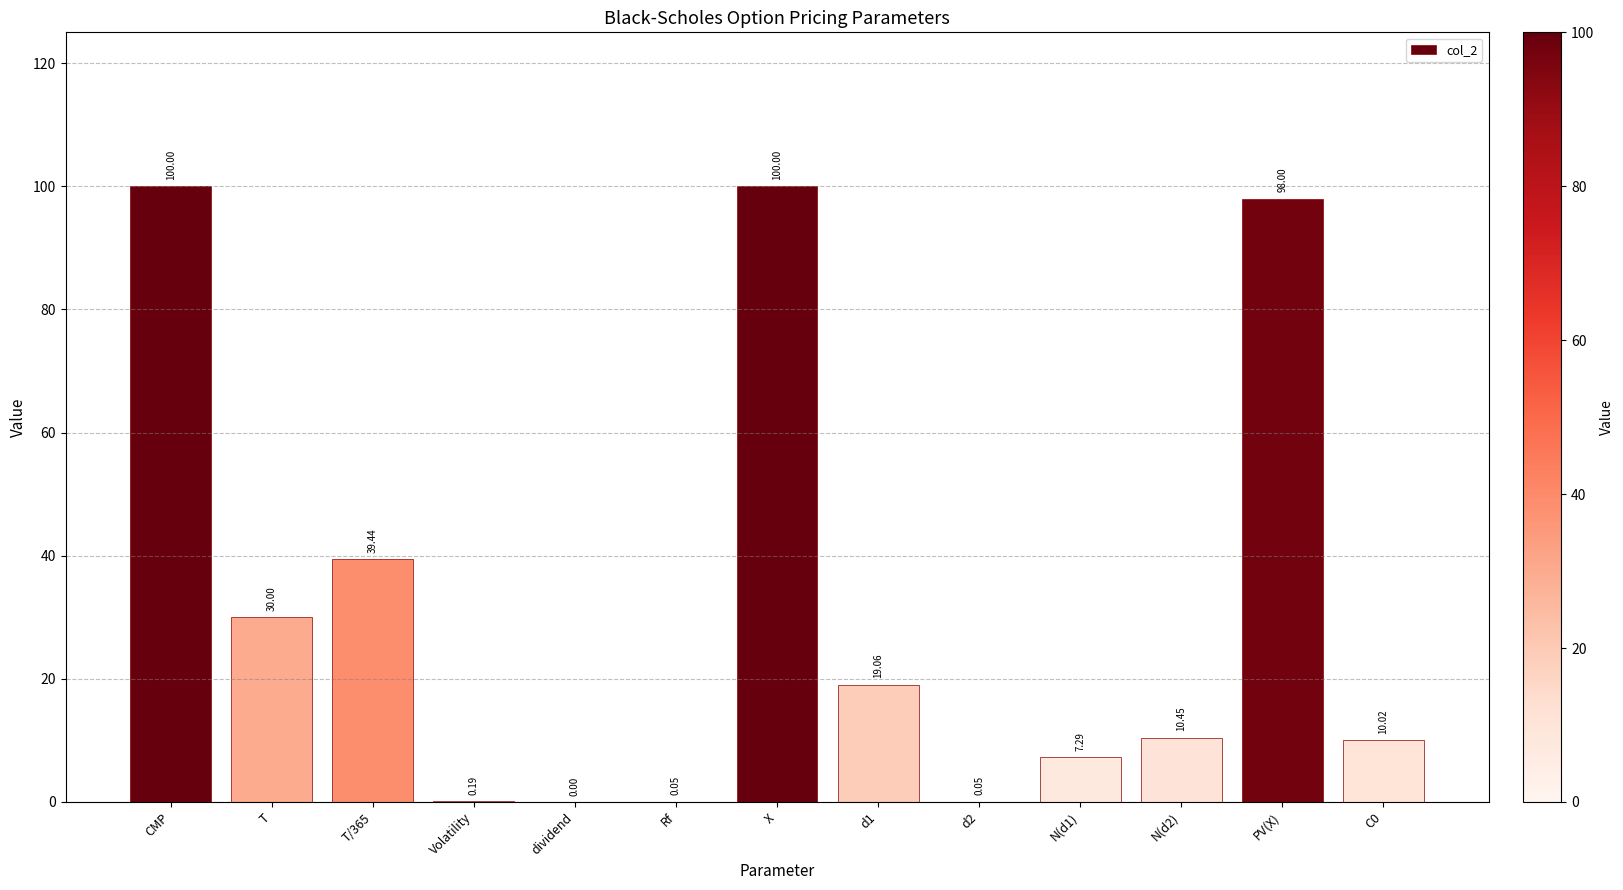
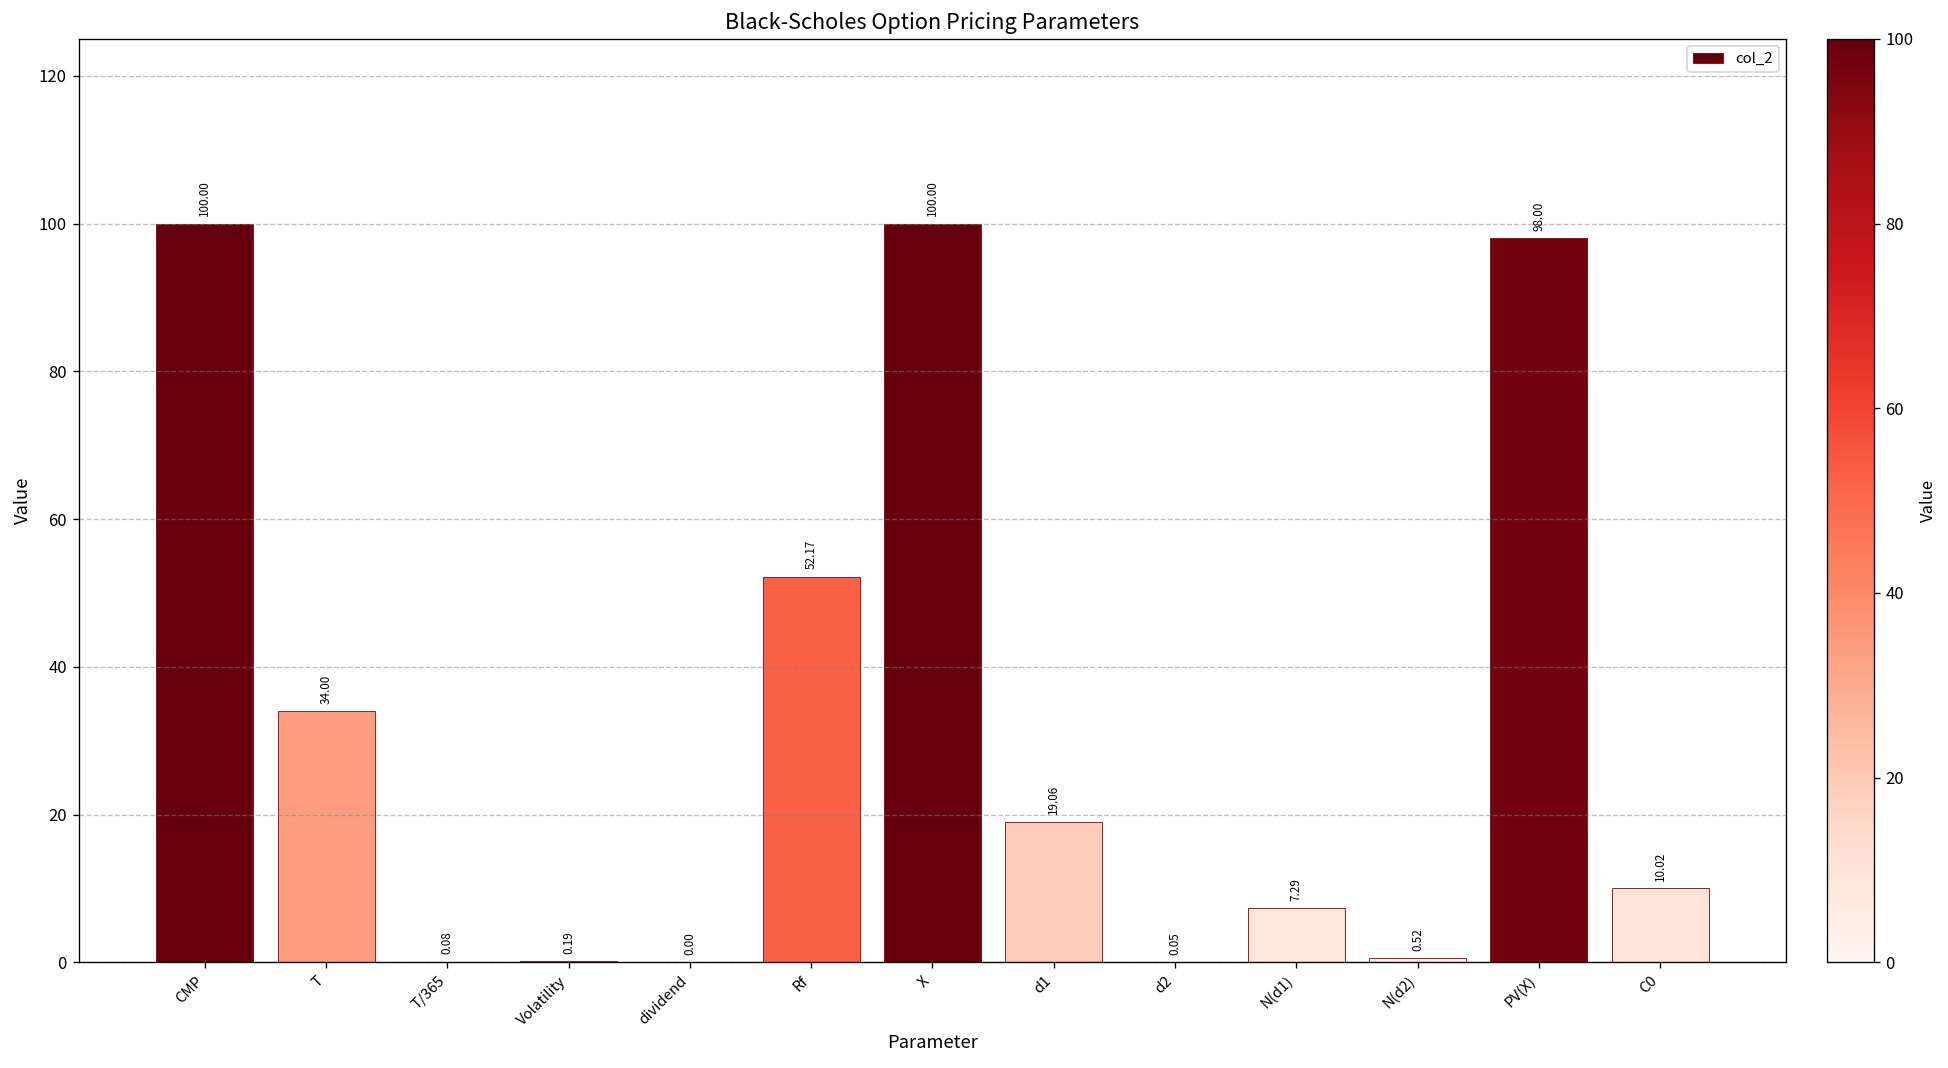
  {
    "CMP": 100.00,
-   "T": 30.00,
-   "T/365": 39.44,
+   "T": 34.00,
+   "T/365": 0.08,
    "Volatility": 0.19,
    "dividend": 0.00,
-   "Rf": 0.05,
+   "Rf": 52.17,
    "X": 100.00,
    "d1": 19.06,
    "d2": 0.05,
    "N(d1)": 7.29,
-   "N(d2)": 10.45,
+   "N(d2)": 0.52,
    "PV(X)": 98.00,
    "C0": 10.02
  }
